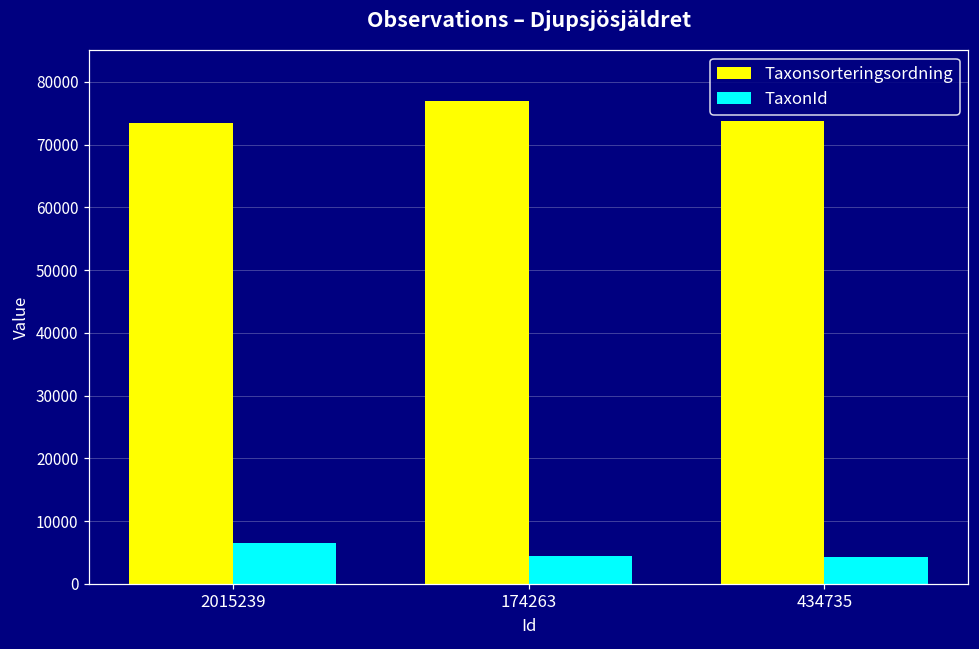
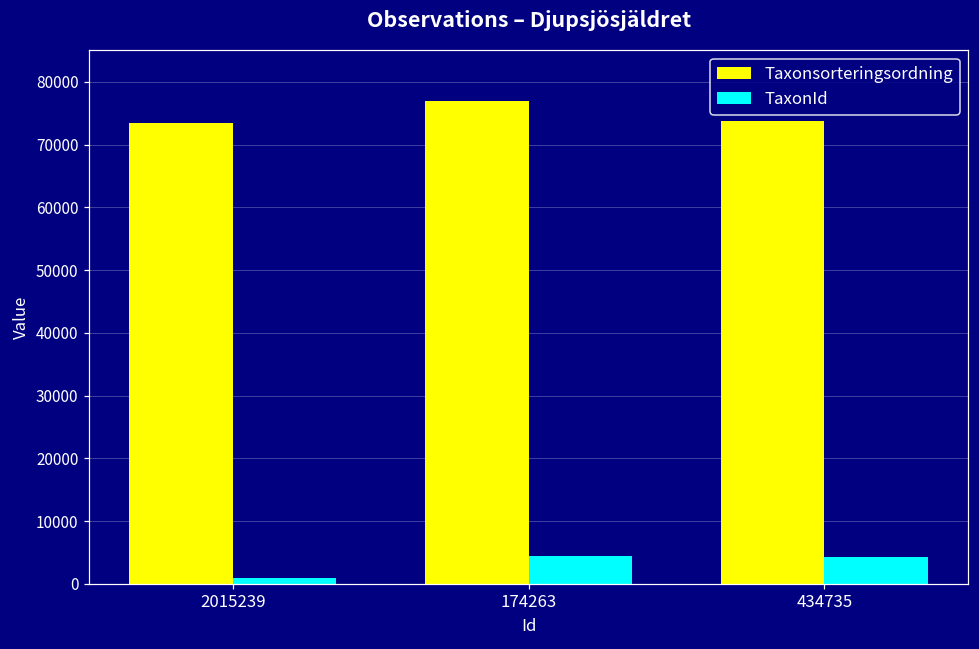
  {
    "Taxonsorteringsordning": {
      "2015239": 74000,
      "174263": 77000,
      "434735": 74000
    },
    "TaxonId": {
-     "2015239": 6000,
+     "2015239": 1000,
      "174263": 4000,
      "434735": 4000
    }
  }
